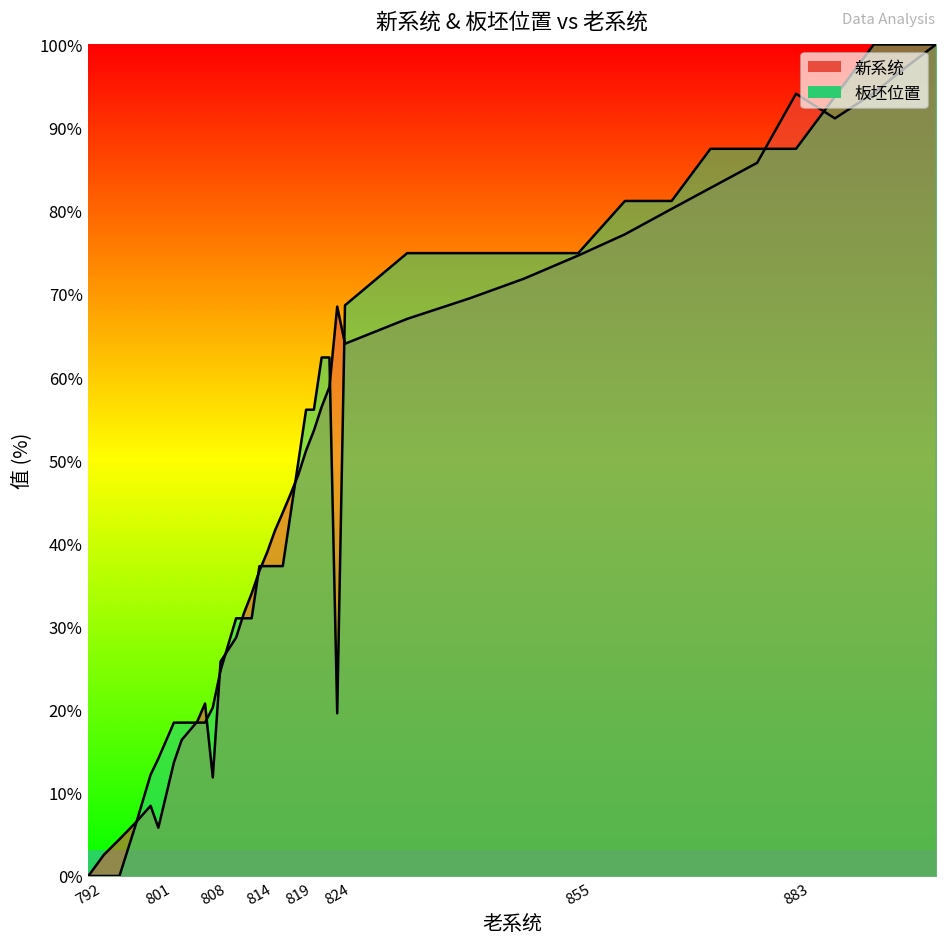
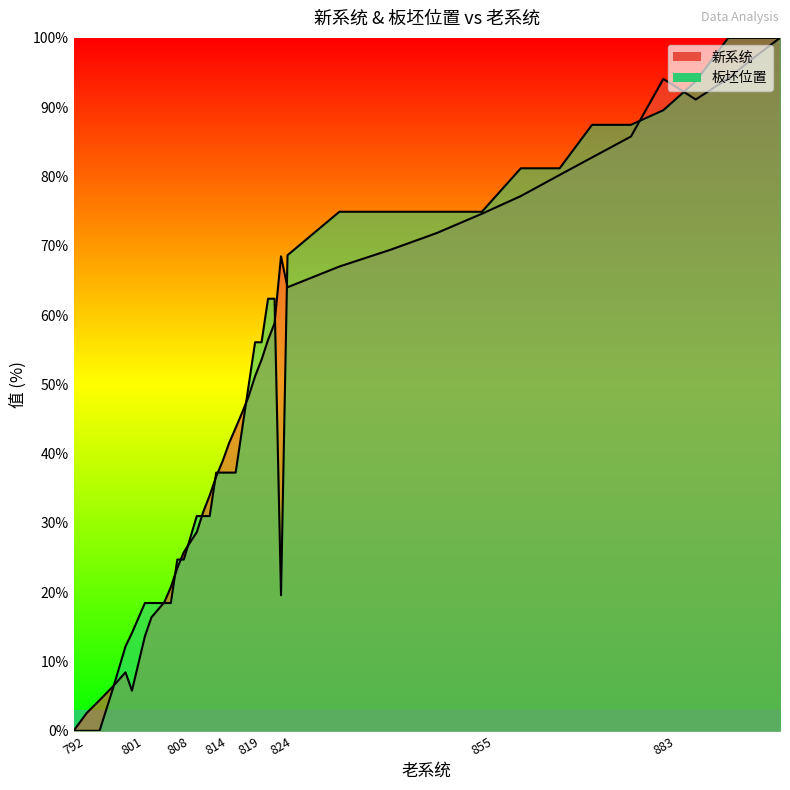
  {
    "新系统": {
      "801": "6%",
-     "808": "12%",
+     "808": "23%",
      "814": "37%",
      "819": "48%",
      "824": "68%",
      "883": "94%"
    },
    "板坯位置": {
      "801": "14%",
-     "808": "20%",
+     "808": "25%",
      "814": "37%",
      "819": "50%",
      "824": "20%",
-     "883": "87%"
+     "883": "90%"
    }
  }
